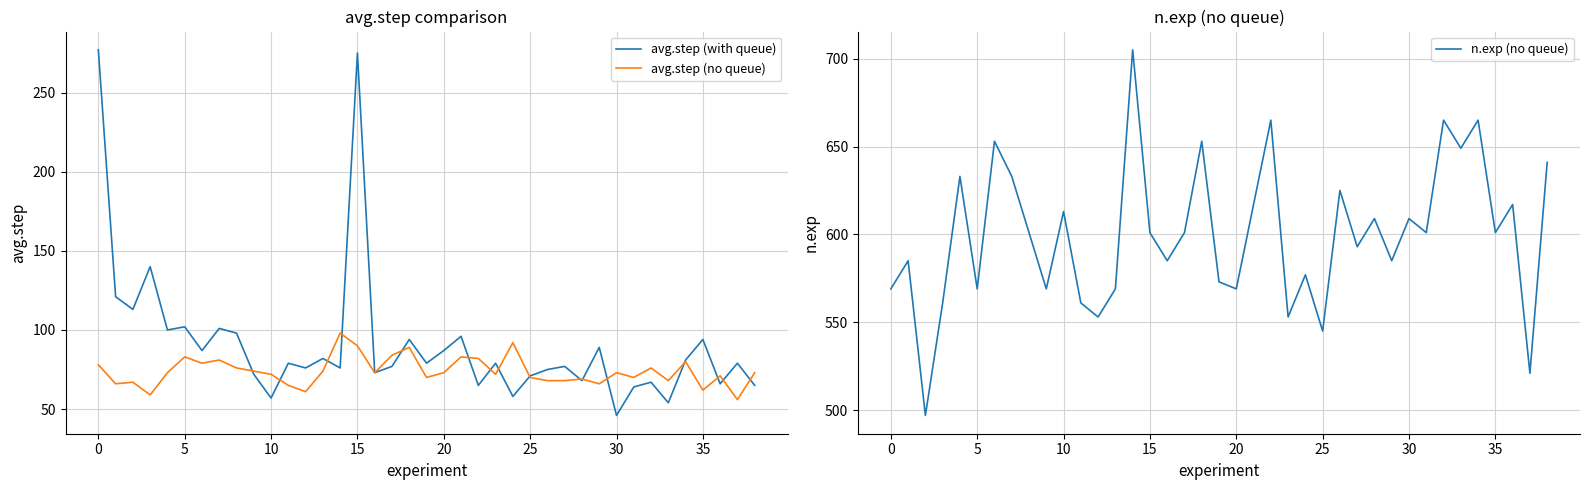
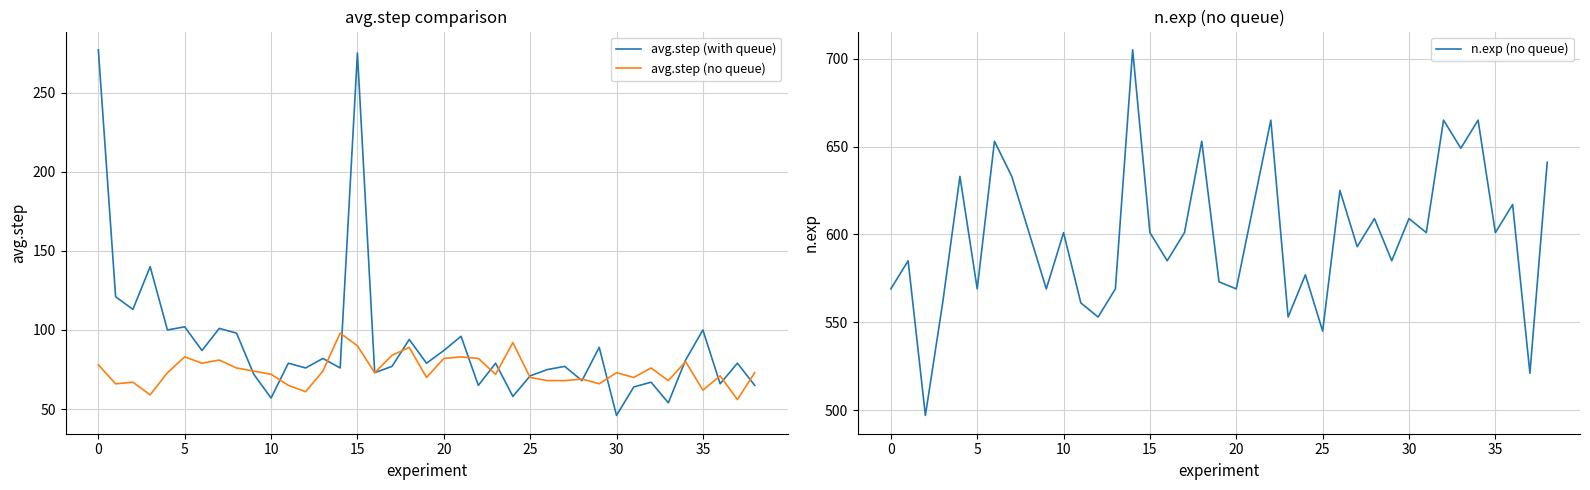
  {
    "avg.step comparison": {
      "avg.step (with queue)": {
        "0": 277,
        "5": 102,
        "10": 57,
        "15": 275,
        "20": 87,
        "30": 46,
-       "35": 94
+       "35": 100
      },
      "avg.step (no queue)": {
        "0": 78,
        "5": 83,
        "10": 72,
        "15": 90,
-       "20": 73,
+       "20": 82,
        "30": 73,
        "35": 62
      }
    },
    "n.exp (no queue)": {
      "0": 569,
      "5": 569,
-     "10": 613,
+     "10": 601,
      "15": 601,
      "20": 569,
      "25": 545,
      "30": 609,
      "35": 601
    }
  }
